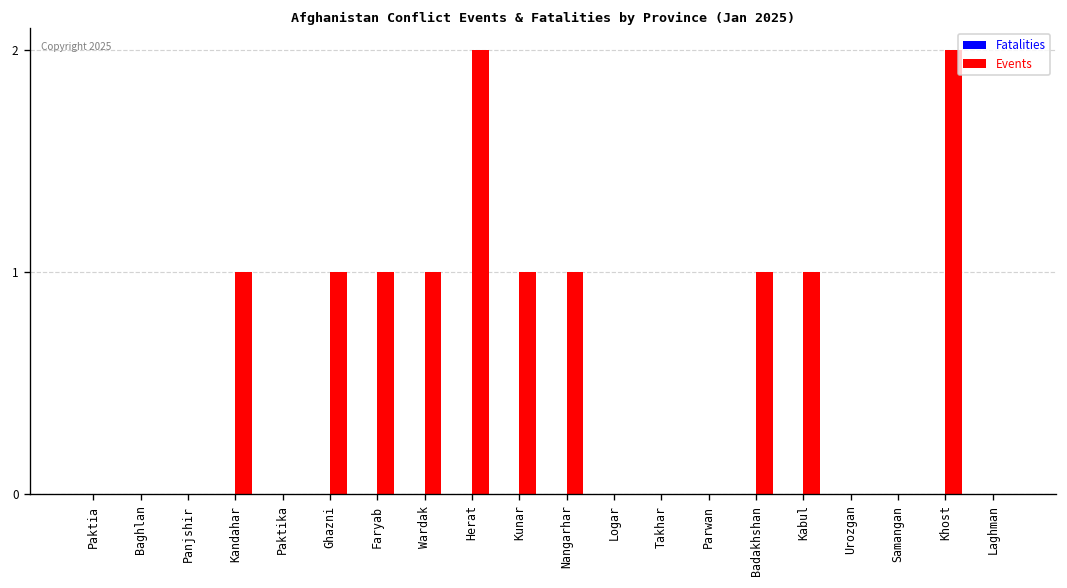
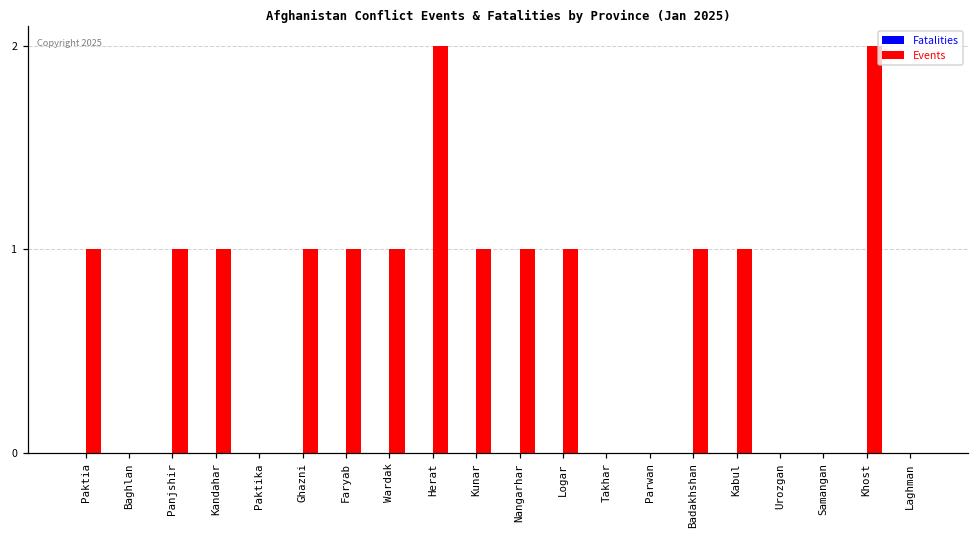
  {
    "Fatalities": {
      "Paktia": 0,
      "Baghlan": 0,
      "Panjshir": 0,
      "Kandahar": 0,
      "Paktika": 0,
      "Ghazni": 0,
      "Faryab": 0,
      "Wardak": 0,
      "Herat": 0,
      "Kunar": 0,
      "Nangarhar": 0,
      "Logar": 0,
      "Takhar": 0,
      "Parwan": 0,
      "Badakhshan": 0,
      "Kabul": 0,
      "Urozgan": 0,
      "Samangan": 0,
      "Khost": 0,
      "Laghman": 0
    },
    "Events": {
-     "Paktia": 0,
+     "Paktia": 1,
      "Baghlan": 0,
-     "Panjshir": 0,
+     "Panjshir": 1,
      "Kandahar": 1,
      "Paktika": 0,
      "Ghazni": 1,
      "Faryab": 1,
      "Wardak": 1,
      "Herat": 2,
      "Kunar": 1,
      "Nangarhar": 1,
-     "Logar": 0,
+     "Logar": 1,
      "Takhar": 0,
      "Parwan": 0,
      "Badakhshan": 1,
      "Kabul": 1,
      "Urozgan": 0,
      "Samangan": 0,
      "Khost": 2,
      "Laghman": 0
    }
  }
